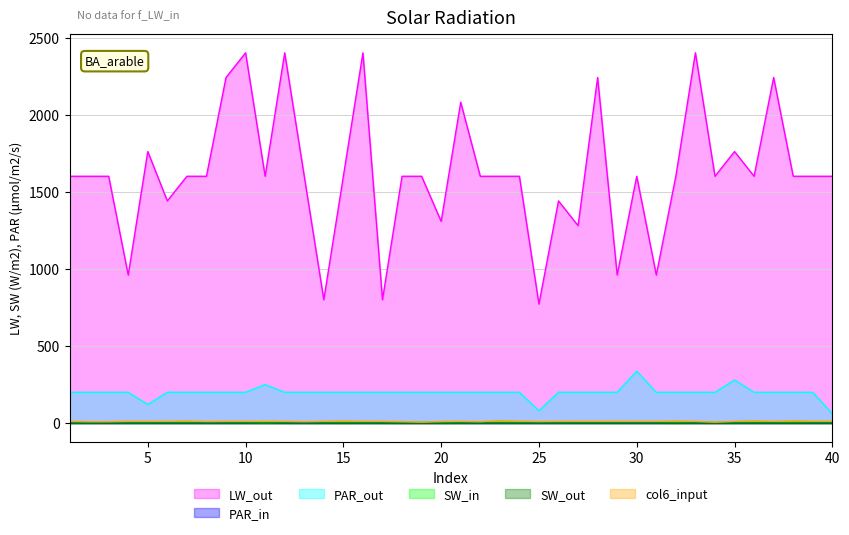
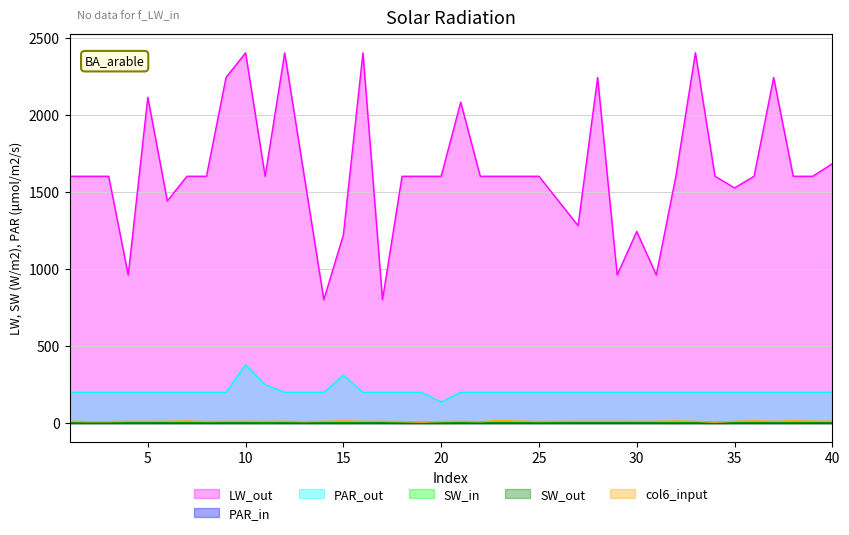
  {
    "LW_out": {
-     "5": 1760,
+     "5": 2120,
      "10": 2400,
-     "15": 1600,
-     "20": 1310,
-     "25": 770,
-     "30": 1600,
-     "35": 1760,
-     "40": 1600
+     "15": 1220,
+     "20": 1600,
+     "25": 1600,
+     "30": 1240,
+     "35": 1530,
+     "40": 1680
    },
    "PAR_out": {
-     "5": 120,
-     "10": 200,
-     "15": 200,
-     "20": 200,
-     "25": 80,
-     "30": 340,
-     "35": 280,
-     "40": 60
+     "5": 200,
+     "10": 380,
+     "15": 310,
+     "20": 140,
+     "25": 200,
+     "30": 200,
+     "35": 200,
+     "40": 200
    }
  }
